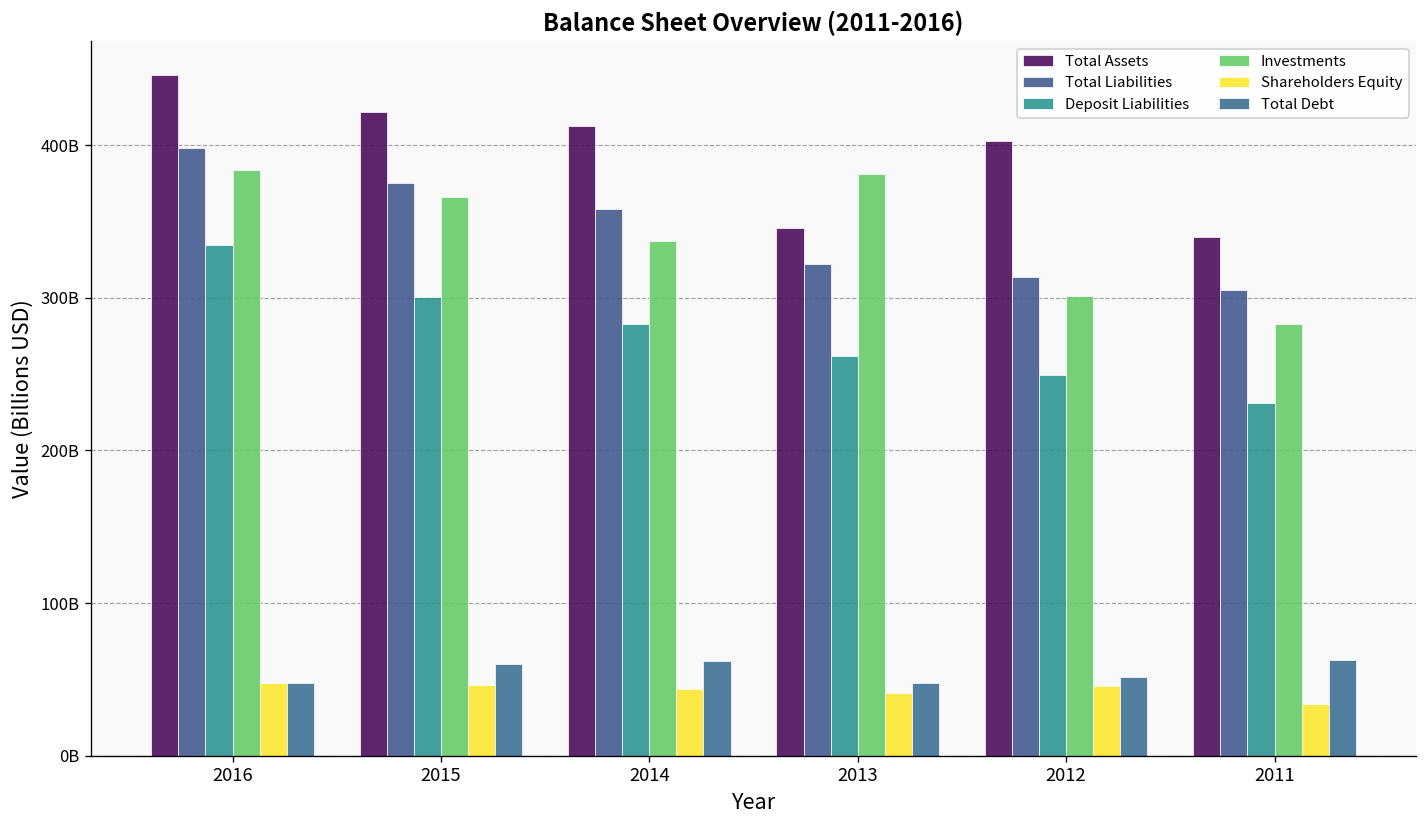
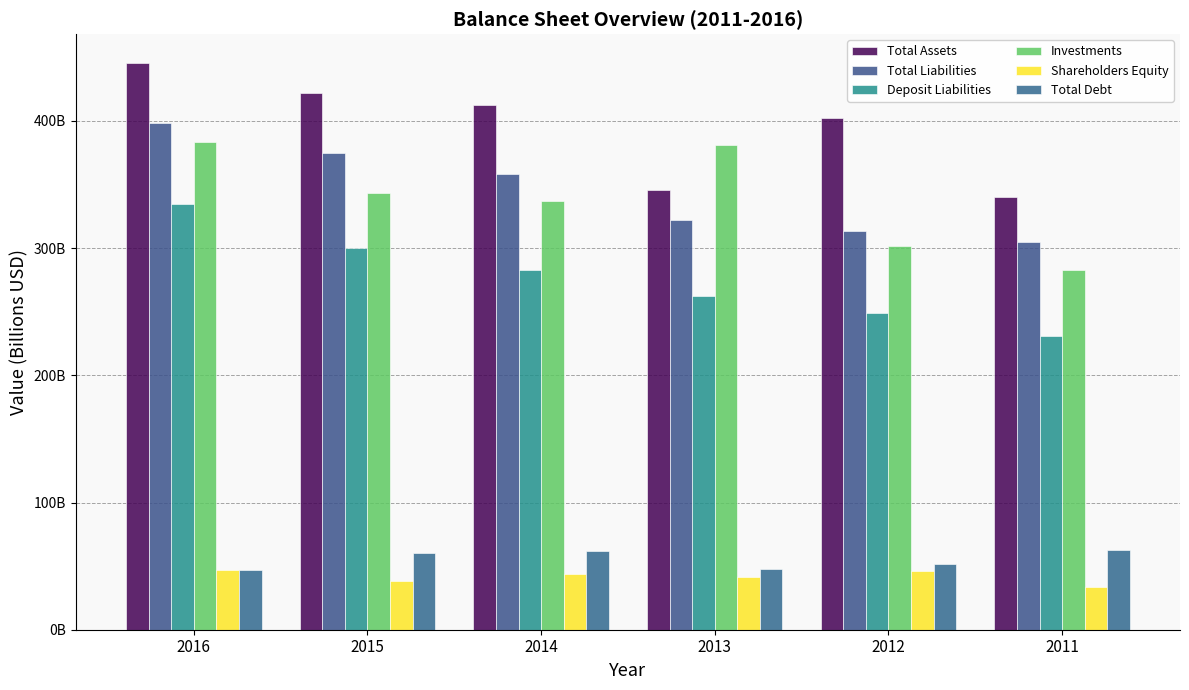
  {
    "Total Assets": {
      "2016": 446000000000,
      "2015": 422000000000,
      "2014": 413000000000,
      "2013": 346000000000,
      "2012": 403000000000,
      "2011": 340000000000
    },
    "Investments": {
      "2016": 383000000000,
-     "2015": 366000000000,
+     "2015": 343000000000,
      "2014": 337000000000,
      "2013": 381000000000,
      "2012": 301000000000,
      "2011": 283000000000
    },
    "Shareholders Equity": {
      "2016": 47000000000,
-     "2015": 46000000000,
+     "2015": 38000000000,
      "2014": 43000000000,
      "2013": 41000000000,
      "2012": 46000000000,
      "2011": 34000000000
    }
  }
